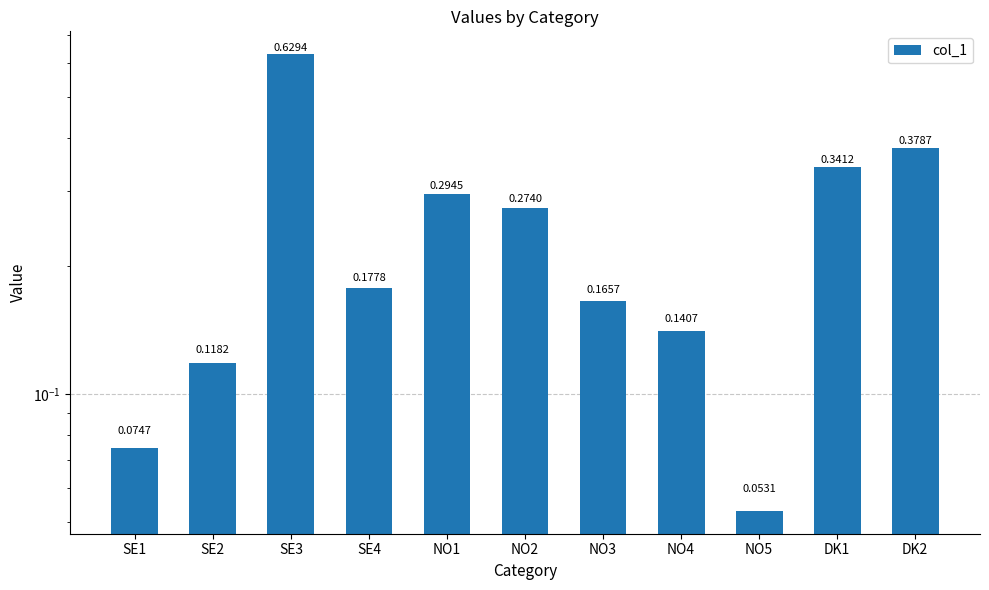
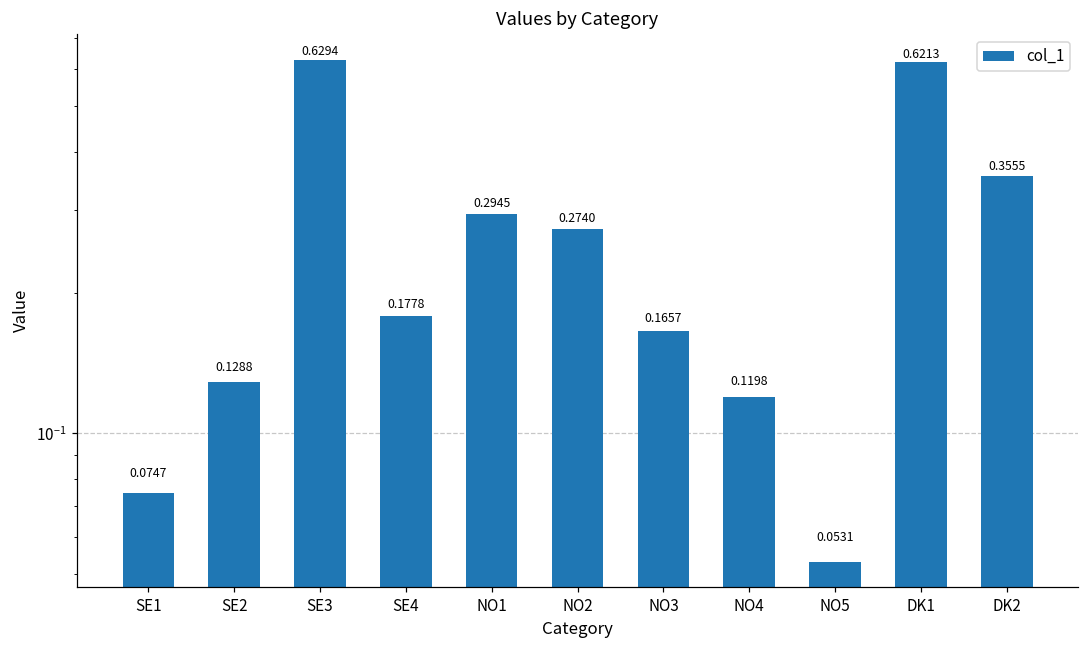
  {
    "SE1": 0.0747,
-   "SE2": 0.1182,
+   "SE2": 0.1288,
    "SE3": 0.6294,
    "SE4": 0.1778,
    "NO1": 0.2945,
    "NO2": 0.2740,
    "NO3": 0.1657,
-   "NO4": 0.1407,
+   "NO4": 0.1198,
    "NO5": 0.0531,
-   "DK1": 0.3412,
-   "DK2": 0.3787
+   "DK1": 0.6213,
+   "DK2": 0.3555
  }
